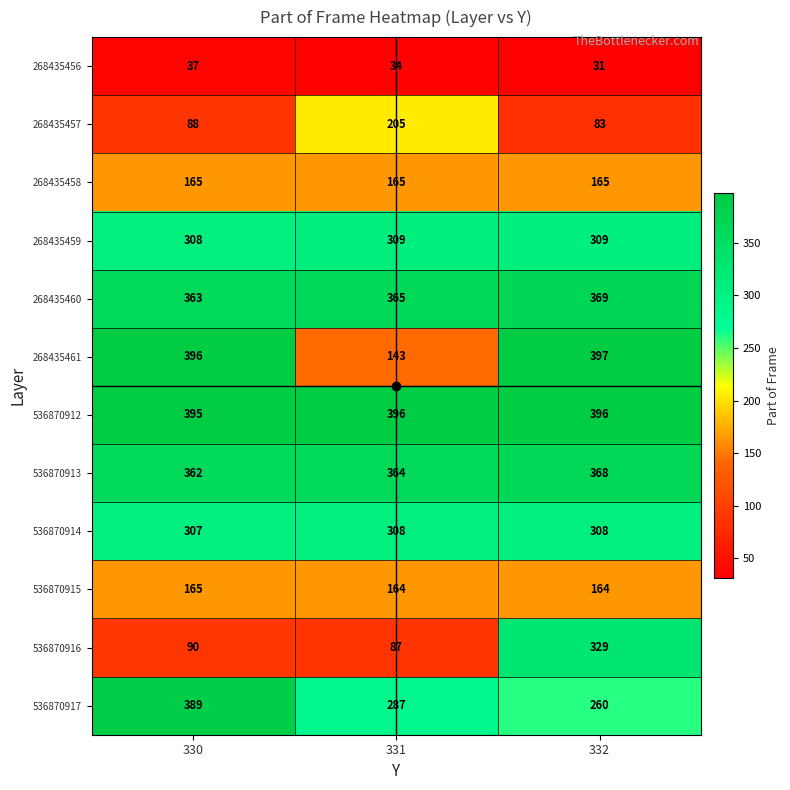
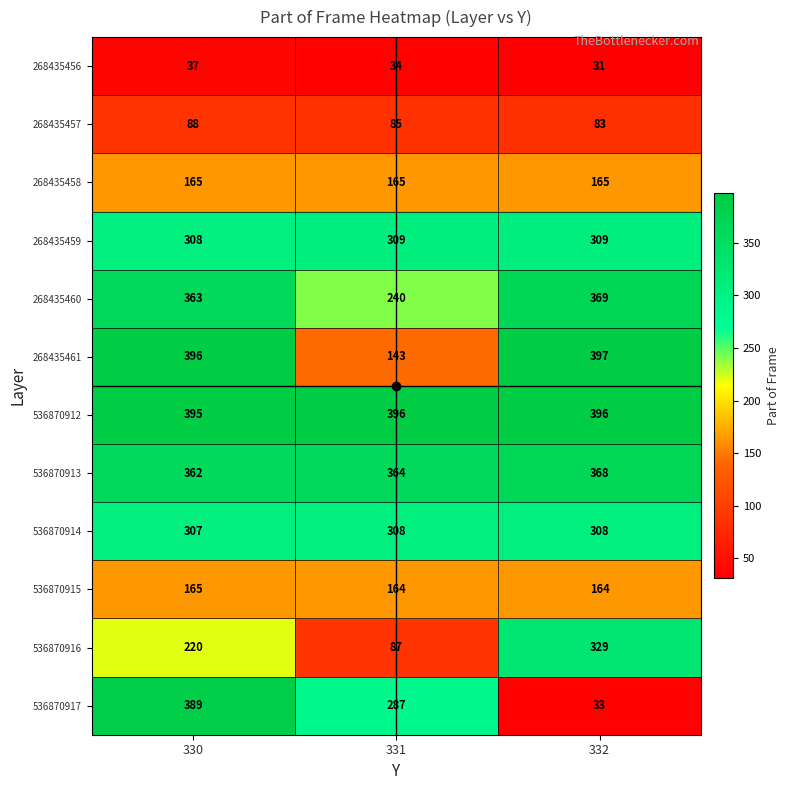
  {
    "268435456": {
      "330": 37,
      "331": 34,
      "332": 31
    },
    "268435457": {
      "330": 88,
-     "331": 205,
+     "331": 85,
      "332": 83
    },
    "268435458": {
      "330": 165,
      "331": 165,
      "332": 165
    },
    "268435459": {
      "330": 308,
      "331": 309,
      "332": 309
    },
    "268435460": {
      "330": 363,
-     "331": 365,
+     "331": 240,
      "332": 369
    },
    "268435461": {
      "330": 396,
      "331": 143,
      "332": 397
    },
    "536870912": {
      "330": 395,
      "331": 396,
      "332": 396
    },
    "536870913": {
      "330": 362,
      "331": 364,
      "332": 368
    },
    "536870914": {
      "330": 307,
      "331": 308,
      "332": 308
    },
    "536870915": {
      "330": 165,
      "331": 164,
      "332": 164
    },
    "536870916": {
-     "330": 90,
+     "330": 220,
      "331": 87,
      "332": 329
    },
    "536870917": {
      "330": 389,
      "331": 287,
-     "332": 260
+     "332": 33
    }
  }
